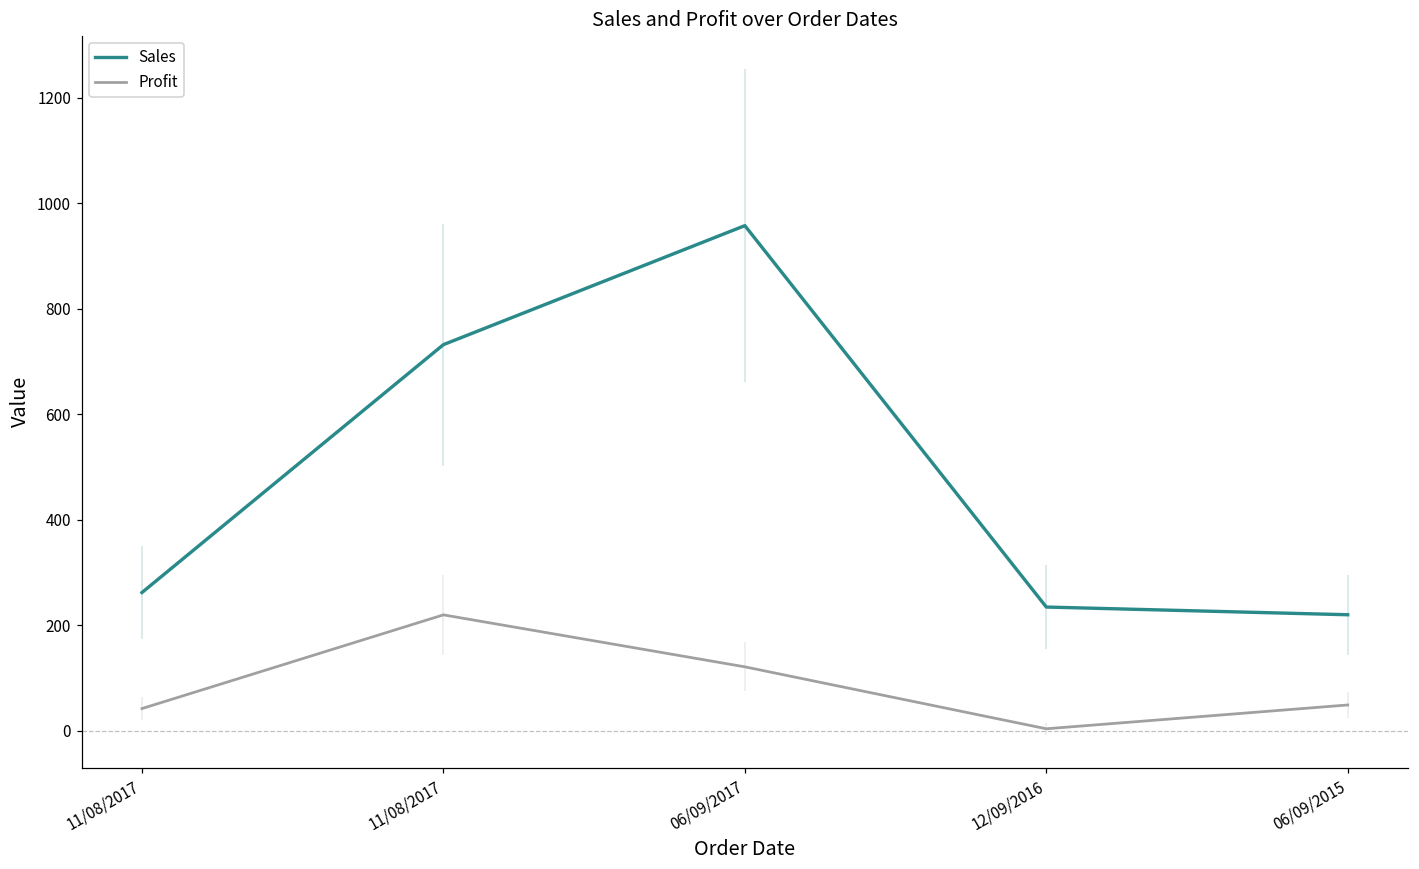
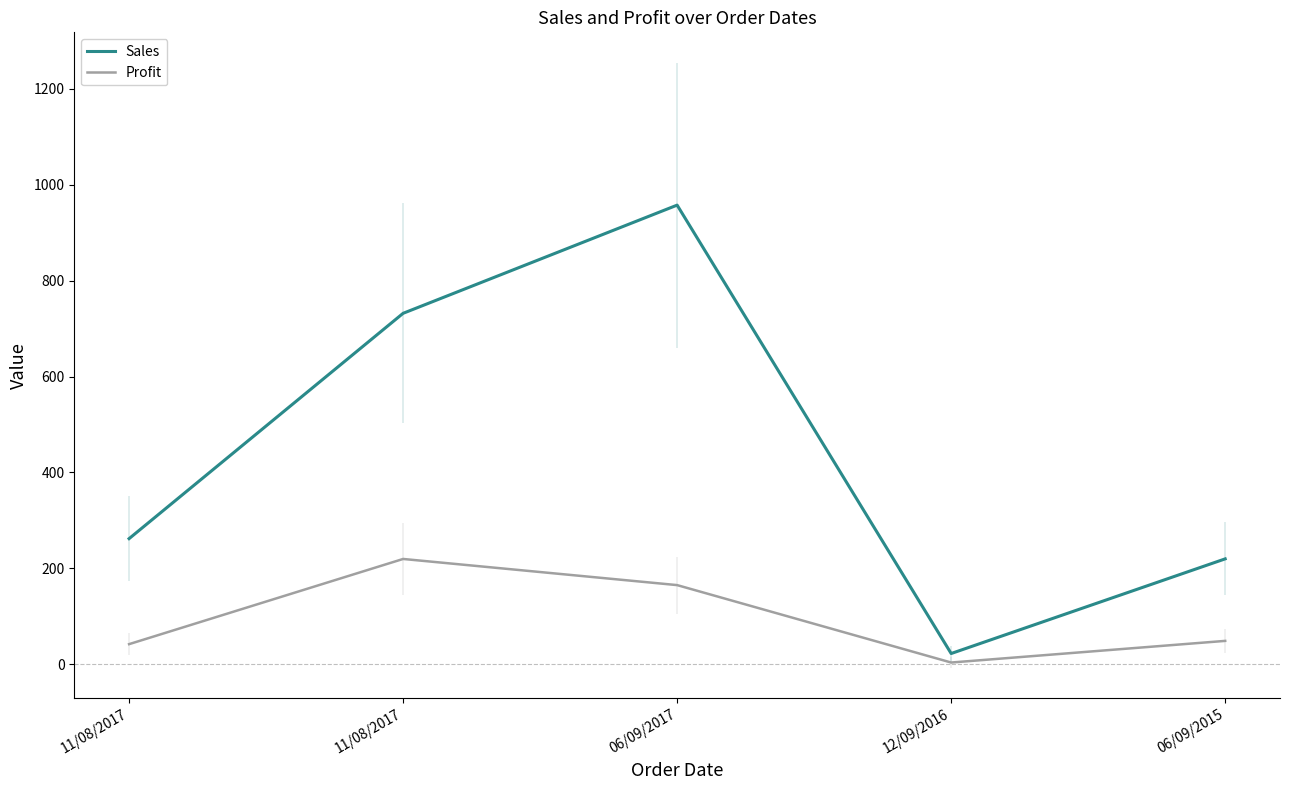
  {
    "Sales": {
      "06/09/2017": 960,
-     "12/09/2016": 230,
+     "12/09/2016": 20,
      "06/09/2015": 220
    },
    "Profit": {
-     "06/09/2017": 120,
+     "06/09/2017": 170,
      "12/09/2016": 0,
      "06/09/2015": 50
    }
  }
